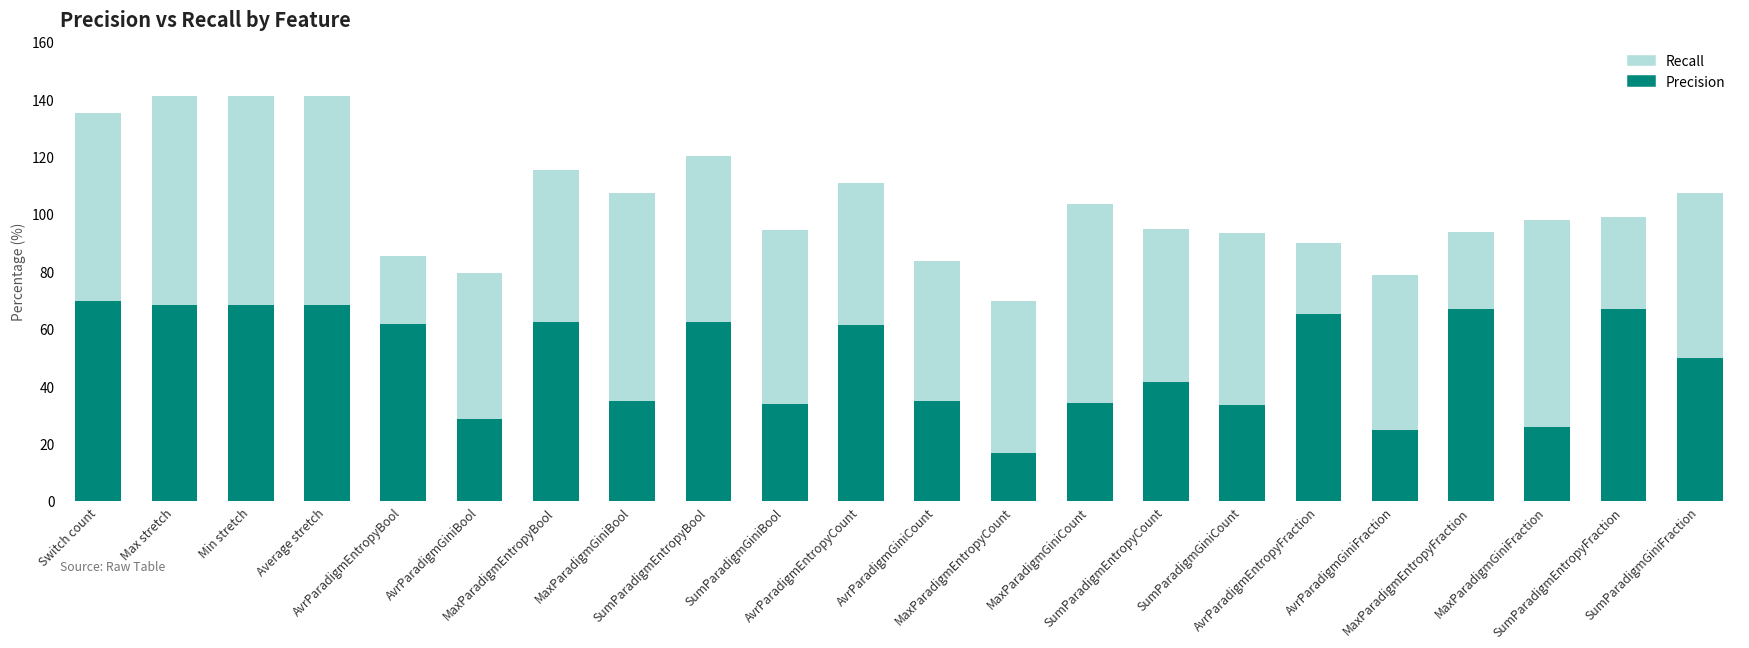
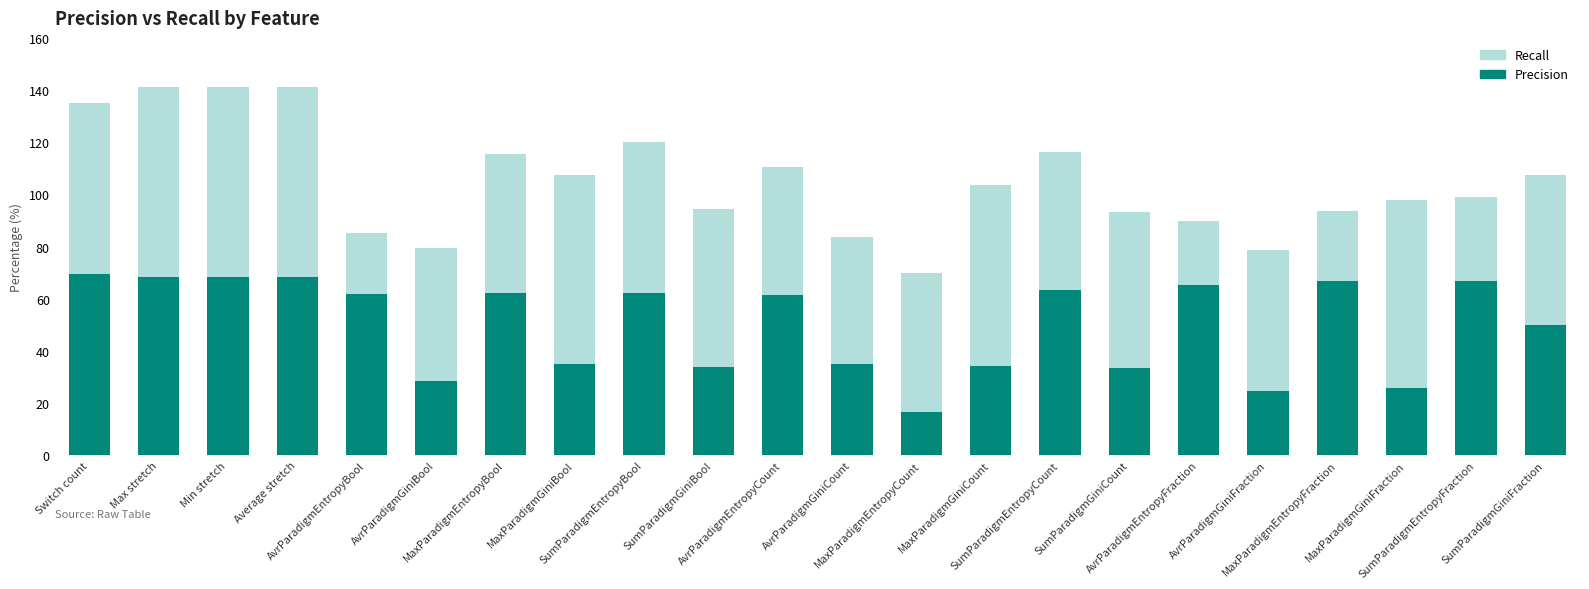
  {
    "Precision": {
      "Switch count": 70,
      "Max stretch": 68,
      "Min stretch": 68,
      "Average stretch": 68,
      "AvrParadigmEntropyBool": 62,
      "AvrParadigmGiniBool": 29,
      "MaxParadigmEntropyBool": 62,
      "MaxParadigmGiniBool": 35,
      "SumParadigmEntropyBool": 62,
      "SumParadigmGiniBool": 34,
      "AvrParadigmEntropyCount": 61,
      "AvrParadigmGiniCount": 35,
      "MaxParadigmEntropyCount": 17,
      "MaxParadigmGiniCount": 34,
-     "SumParadigmEntropyCount": 42,
+     "SumParadigmEntropyCount": 63,
      "SumParadigmGiniCount": 33,
      "AvrParadigmEntropyFraction": 65,
      "AvrParadigmGiniFraction": 25,
      "MaxParadigmEntropyFraction": 67,
      "MaxParadigmGiniFraction": 26,
      "SumParadigmEntropyFraction": 67,
      "SumParadigmGiniFraction": 50
    },
    "Recall": {
      "Switch count": 66,
      "Max stretch": 73,
      "Min stretch": 73,
      "Average stretch": 73,
      "AvrParadigmEntropyBool": 24,
      "AvrParadigmGiniBool": 51,
      "MaxParadigmEntropyBool": 53,
      "MaxParadigmGiniBool": 73,
      "SumParadigmEntropyBool": 58,
      "SumParadigmGiniBool": 61,
      "AvrParadigmEntropyCount": 49,
      "AvrParadigmGiniCount": 49,
      "MaxParadigmEntropyCount": 53,
      "MaxParadigmGiniCount": 69,
      "SumParadigmEntropyCount": 53,
      "SumParadigmGiniCount": 60,
      "AvrParadigmEntropyFraction": 25,
      "AvrParadigmGiniFraction": 54,
      "MaxParadigmEntropyFraction": 27,
      "MaxParadigmGiniFraction": 72,
      "SumParadigmEntropyFraction": 32,
      "SumParadigmGiniFraction": 57
    }
  }
